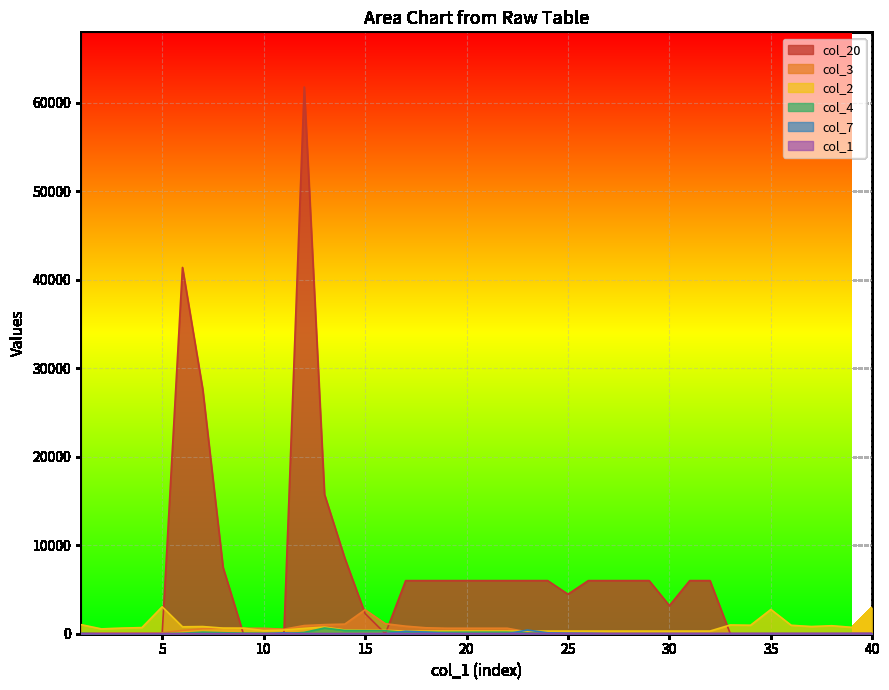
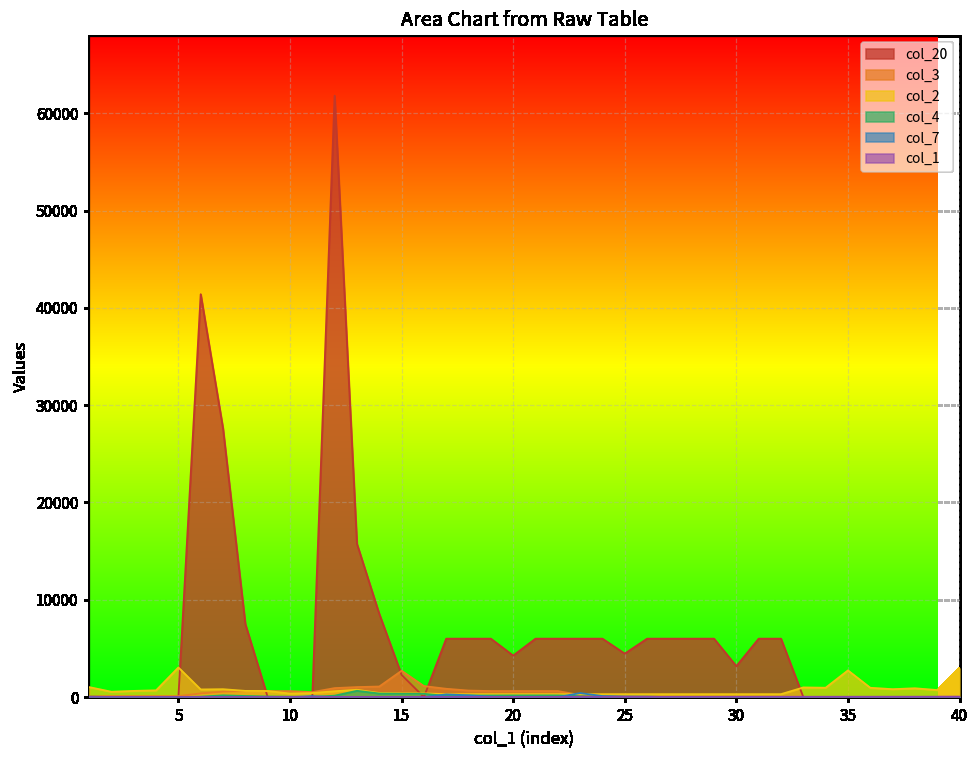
  {
    "col_20": {
      "15": 2000,
-     "20": 6000,
+     "20": 4000,
      "25": 4000,
      "30": 3000
    },
    "col_3": {
      "15": 3000,
      "20": 1000
    },
    "col_2": {
      "5": 3000,
      "35": 3000,
      "40": 3000
    }
  }
